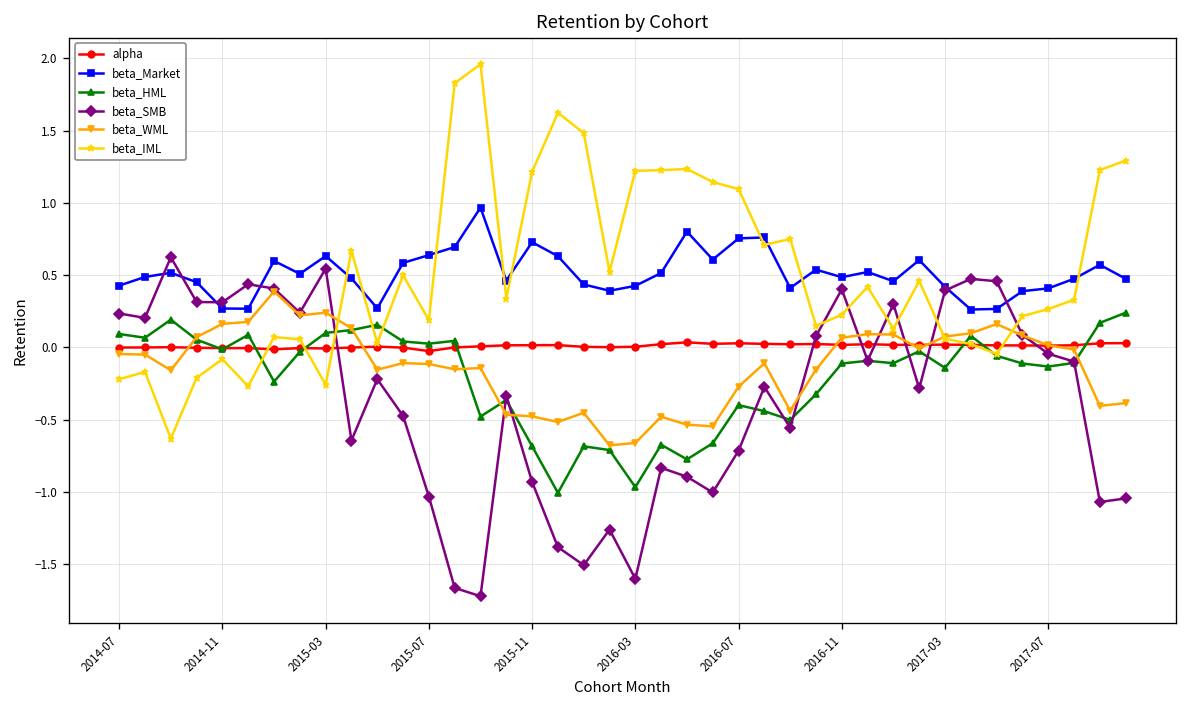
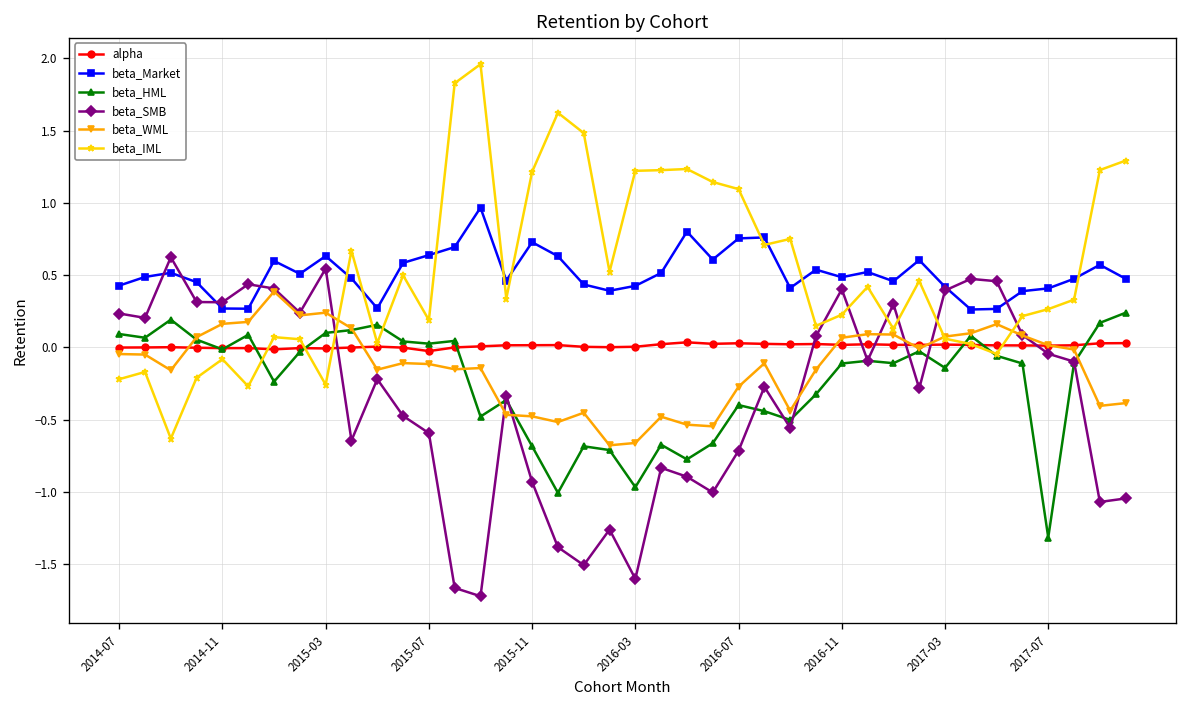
  {
    "alpha": {
      "2014-07": 0.00,
      "2015-03": -0.01,
      "2015-07": -0.03,
      "2015-11": 0.01,
      "2016-03": 0.00,
      "2016-07": 0.03,
      "2016-11": 0.02,
      "2017-03": 0.02
    },
    "beta_Market": {
      "2014-07": 0.43,
      "2014-11": 0.27,
      "2015-03": 0.63,
      "2015-07": 0.64,
      "2015-11": 0.73,
      "2016-03": 0.43,
      "2016-07": 0.75,
      "2016-11": 0.49,
      "2017-03": 0.42,
      "2017-07": 0.41
    },
    "beta_HML": {
      "2014-07": 0.09,
      "2015-03": 0.10,
      "2015-07": 0.03,
      "2015-11": -0.68,
      "2016-03": -0.97,
      "2016-07": -0.40,
      "2016-11": -0.11,
      "2017-03": -0.14,
-     "2017-07": -0.13
+     "2017-07": -1.32
    },
    "beta_SMB": {
      "2014-07": 0.23,
      "2014-11": 0.31,
      "2015-03": 0.54,
-     "2015-07": -1.03,
+     "2015-07": -0.59,
      "2015-11": -0.93,
      "2016-03": -1.60,
      "2016-07": -0.72,
      "2016-11": 0.40,
      "2017-03": 0.39,
      "2017-07": -0.04
    }
  }
